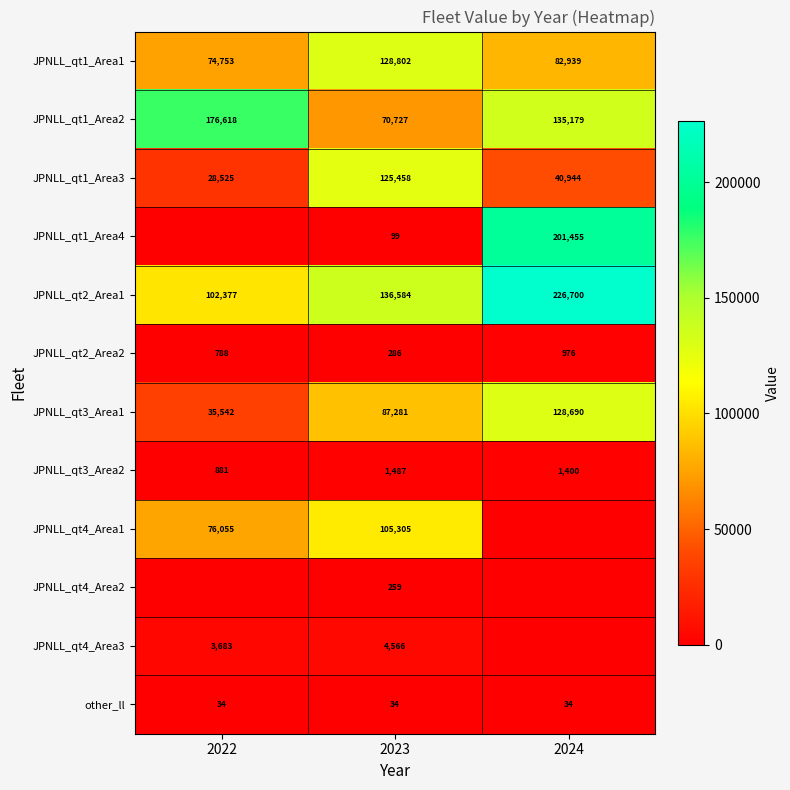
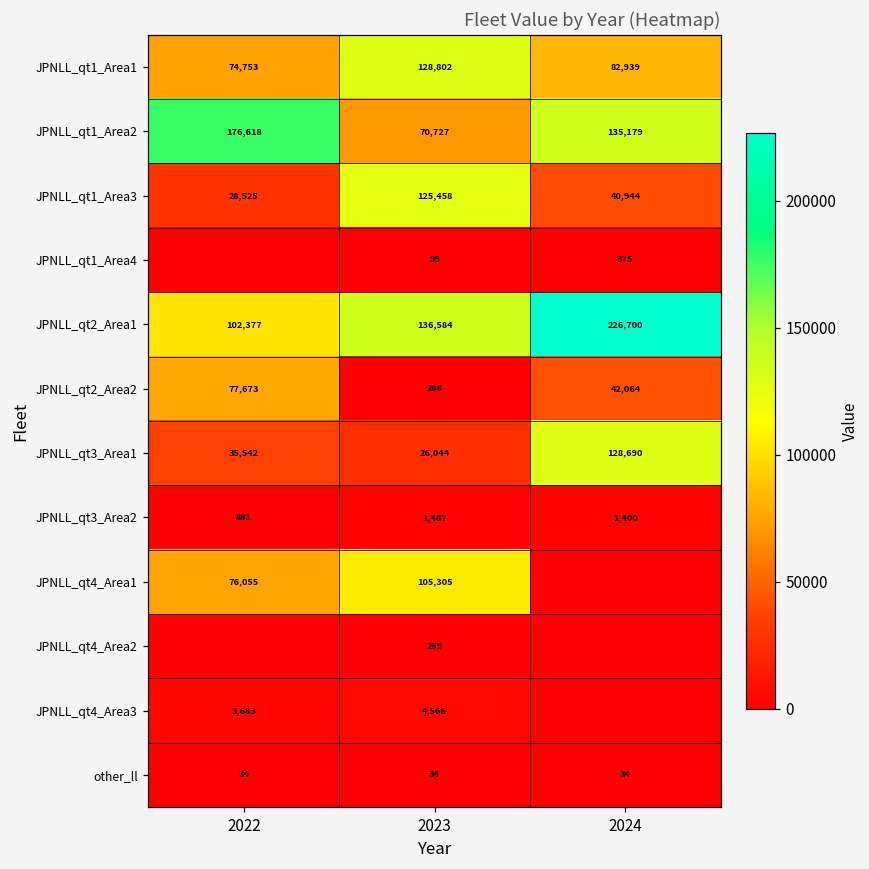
  {
    "JPNLL_qt1_Area1": {
      "2022": "74,753",
      "2023": "128,802",
      "2024": "82,939"
    },
    "JPNLL_qt1_Area2": {
      "2022": "176,618",
      "2023": "70,727",
      "2024": "135,179"
    },
    "JPNLL_qt1_Area3": {
      "2022": "28,525",
      "2023": "125,458",
      "2024": "40,944"
    },
    "JPNLL_qt1_Area4": {
      "2023": "99",
-     "2024": "201,455"
+     "2024": "375"
    },
    "JPNLL_qt2_Area1": {
      "2022": "102,377",
      "2023": "136,584",
      "2024": "226,700"
    },
    "JPNLL_qt2_Area2": {
-     "2022": "788",
+     "2022": "77,673",
      "2023": "286",
-     "2024": "976"
+     "2024": "42,064"
    },
    "JPNLL_qt3_Area1": {
      "2022": "35,542",
-     "2023": "87,281",
+     "2023": "26,044",
      "2024": "128,690"
    },
    "JPNLL_qt3_Area2": {
      "2022": "881",
      "2023": "1,487",
      "2024": "1,400"
    },
    "JPNLL_qt4_Area1": {
      "2022": "76,055",
      "2023": "105,305"
    },
    "JPNLL_qt4_Area2": {
      "2023": "259"
    },
    "JPNLL_qt4_Area3": {
      "2022": "3,683",
      "2023": "4,566"
    },
    "other_ll": {
      "2022": "34",
      "2023": "34",
      "2024": "34"
    }
  }
